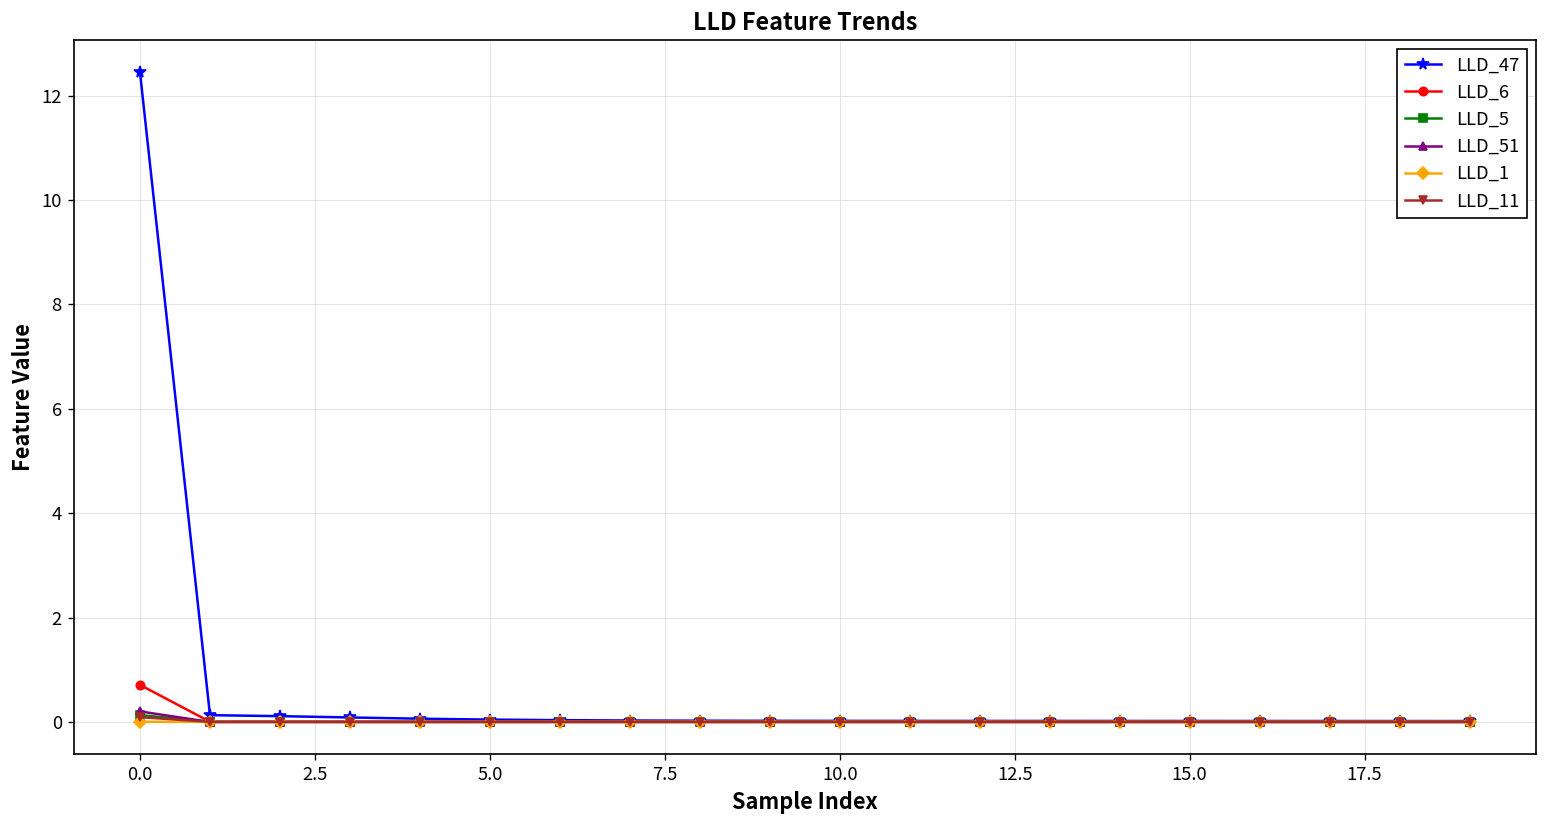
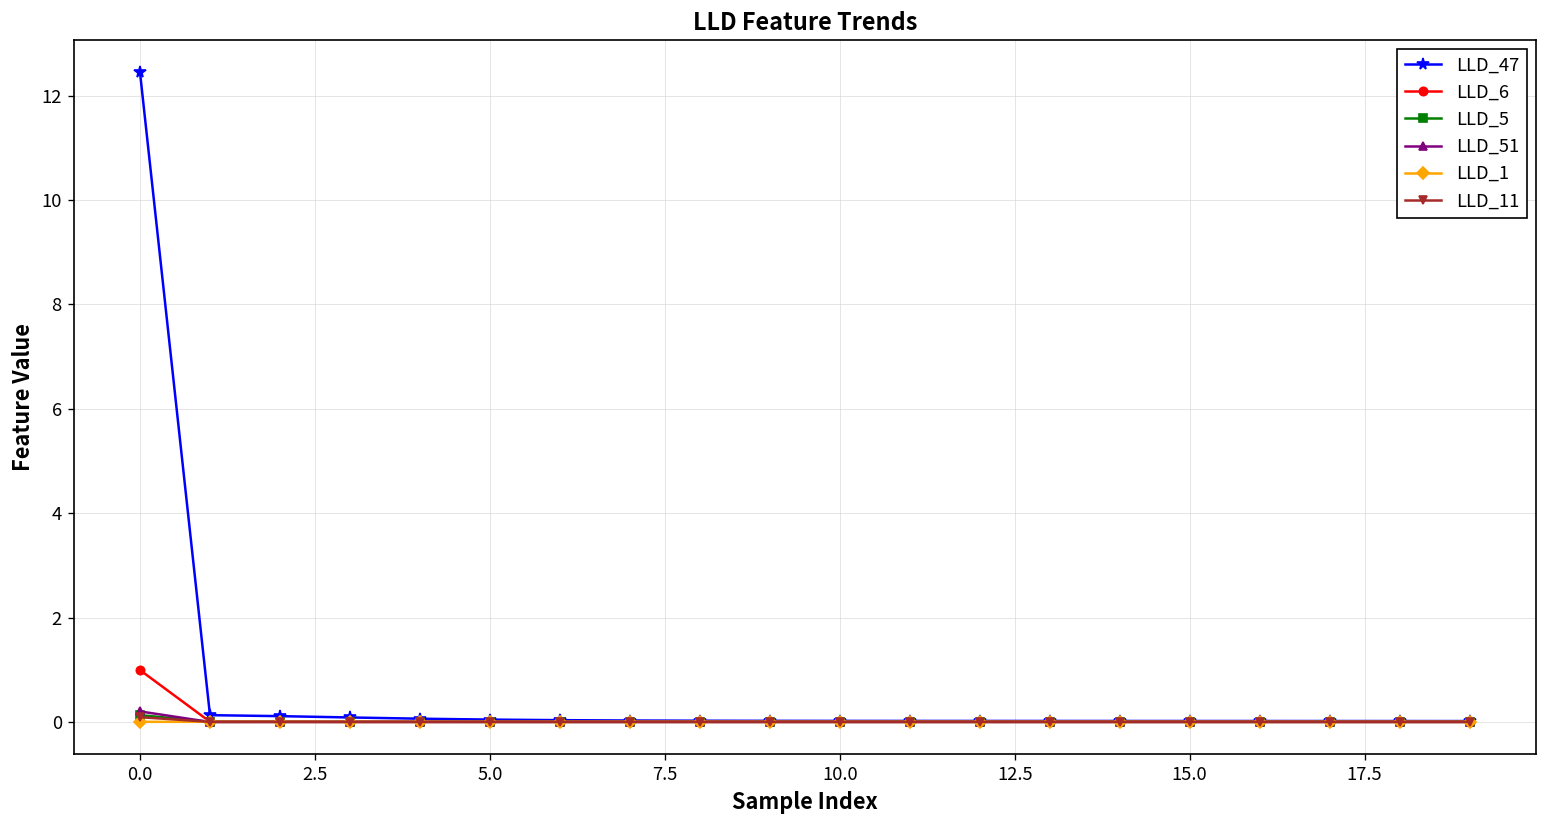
  {
    "LLD_47": {
      "0.0": 12.4
    },
    "LLD_6": {
-     "0.0": 0.7
+     "0.0": 1.0
    },
    "LLD_51": {
      "0.0": 0.2
    },
    "LLD_1": {
      "0.0": 0.0
    }
  }
